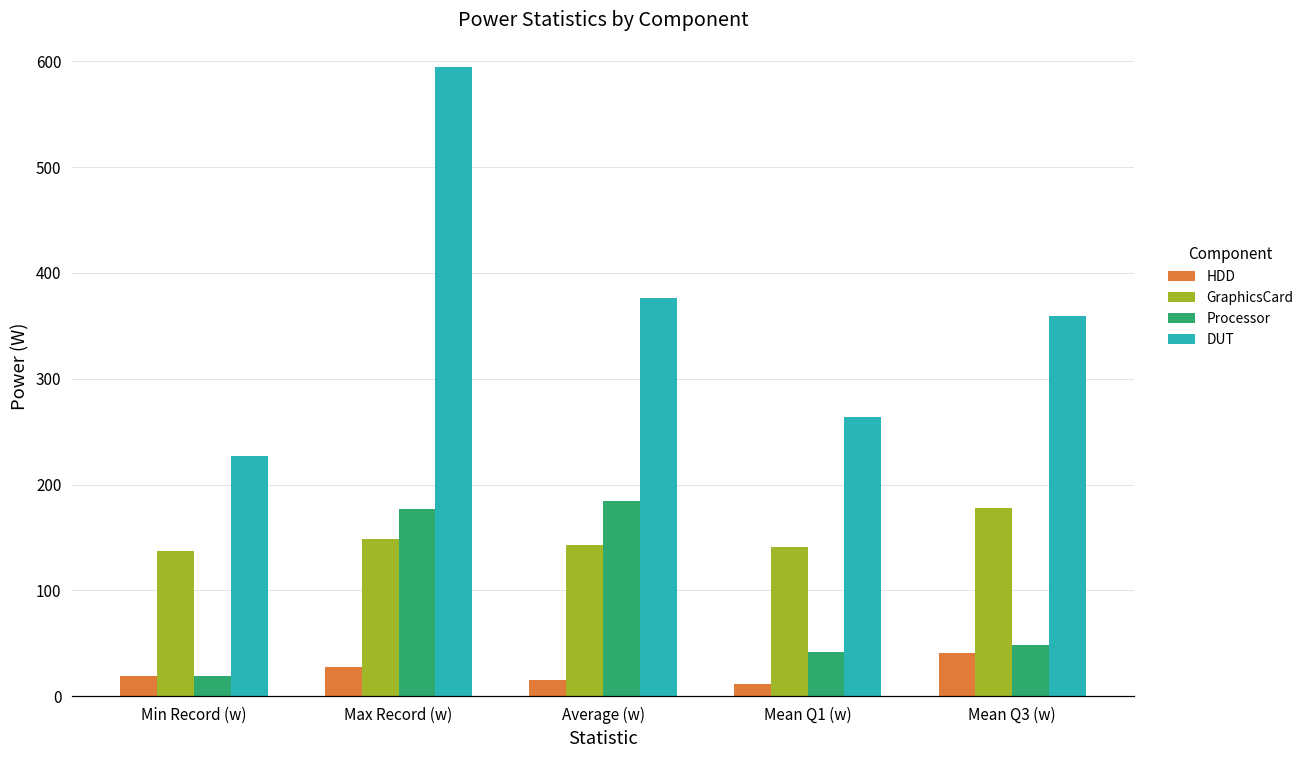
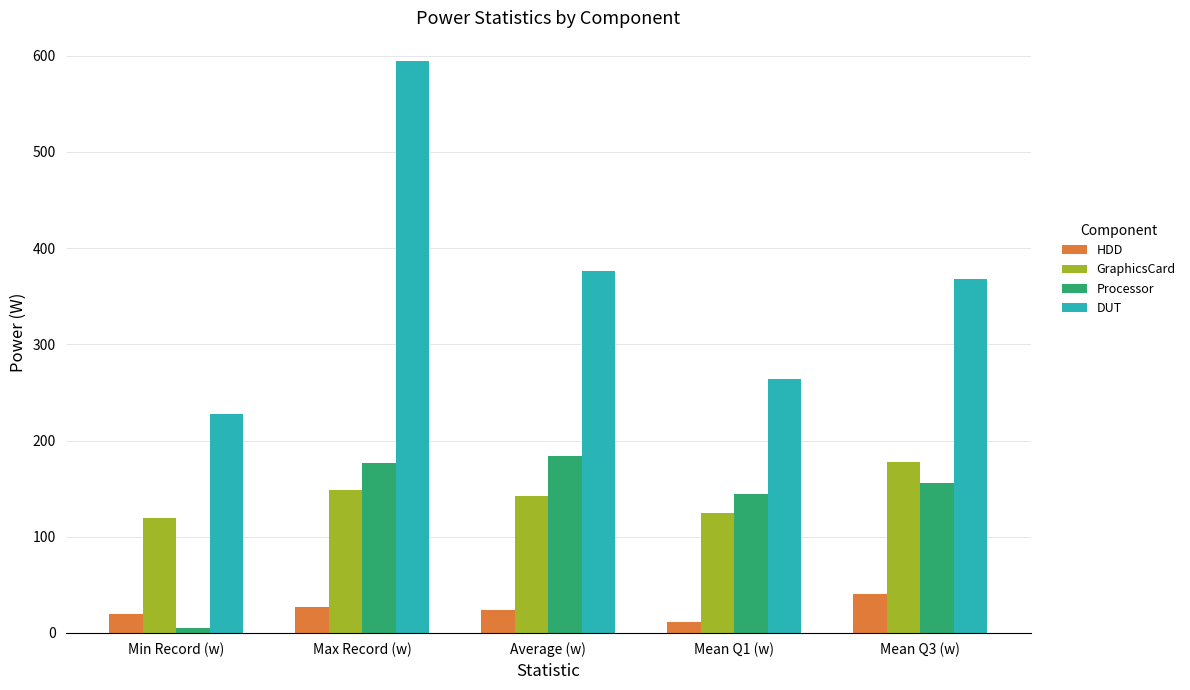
  {
    "HDD": {
      "Min Record (w)": 20,
      "Max Record (w)": 30,
-     "Average (w)": 15,
+     "Average (w)": 23,
      "Mean Q1 (w)": 10,
      "Mean Q3 (w)": 40
    },
    "GraphicsCard": {
-     "Min Record (w)": 140,
+     "Min Record (w)": 120,
      "Max Record (w)": 150,
      "Average (w)": 140,
-     "Mean Q1 (w)": 140,
+     "Mean Q1 (w)": 120,
      "Mean Q3 (w)": 180
    },
    "Processor": {
-     "Min Record (w)": 20,
+     "Min Record (w)": 10,
      "Max Record (w)": 180,
      "Average (w)": 180,
-     "Mean Q1 (w)": 40,
-     "Mean Q3 (w)": 50
+     "Mean Q1 (w)": 140,
+     "Mean Q3 (w)": 160
    },
    "DUT": {
      "Min Record (w)": 230,
      "Max Record (w)": 590,
      "Average (w)": 380,
      "Mean Q1 (w)": 260,
-     "Mean Q3 (w)": 360
+     "Mean Q3 (w)": 370
    }
  }
